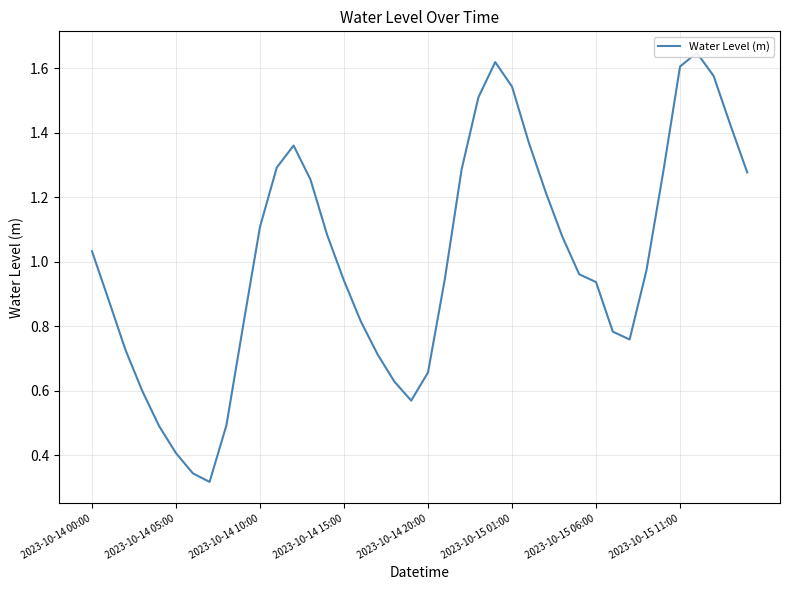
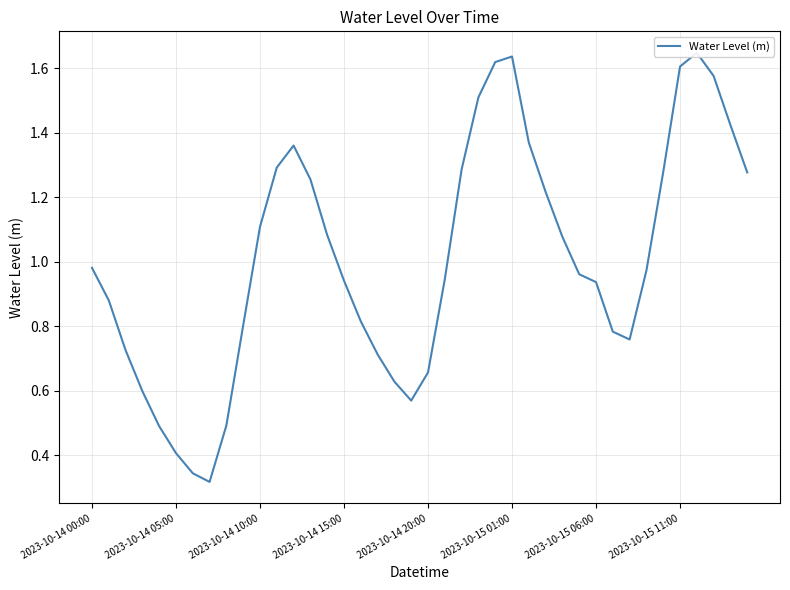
  {
-   "2023-10-14 00:00": 1.03,
+   "2023-10-14 00:00": 0.98,
    "2023-10-14 05:00": 0.41,
    "2023-10-14 10:00": 1.11,
    "2023-10-14 15:00": 0.94,
    "2023-10-14 20:00": 0.66,
-   "2023-10-15 01:00": 1.54,
+   "2023-10-15 01:00": 1.64,
    "2023-10-15 06:00": 0.94,
    "2023-10-15 11:00": 1.61
  }
